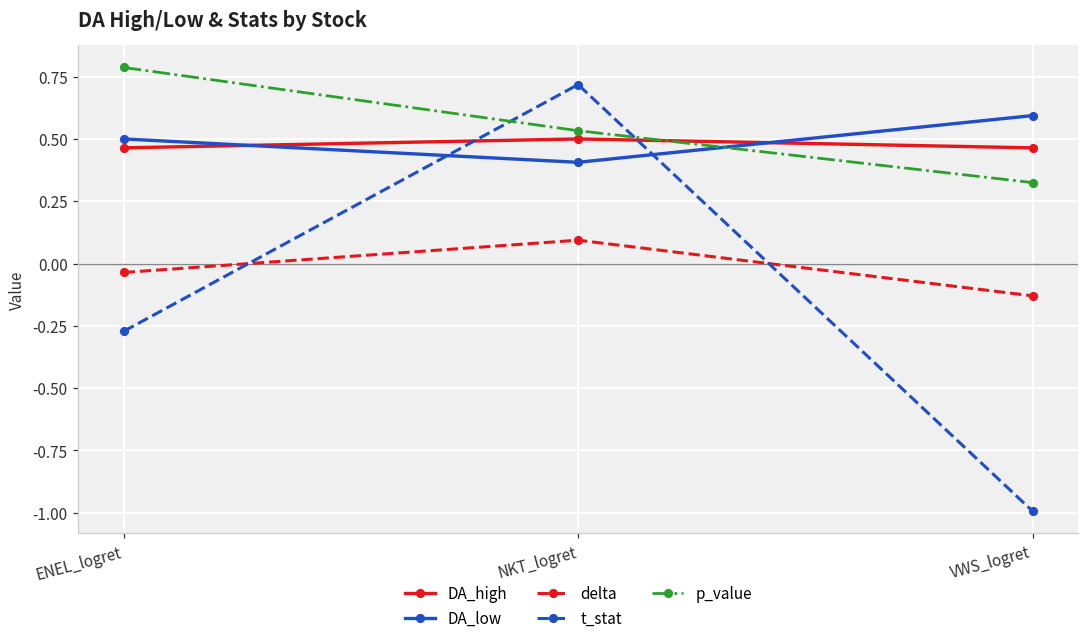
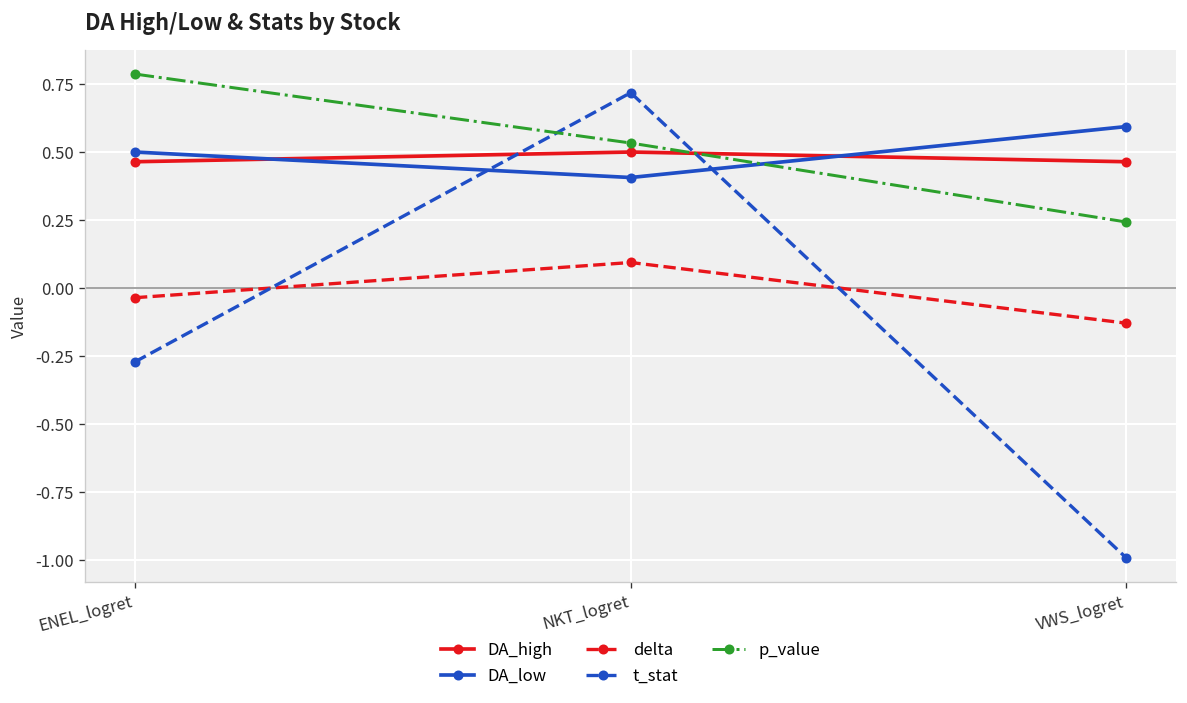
  {
    "p_value": {
      "ENEL_logret": 0.79,
      "NKT_logret": 0.53,
-     "VWS_logret": 0.32
+     "VWS_logret": 0.24
    }
  }
